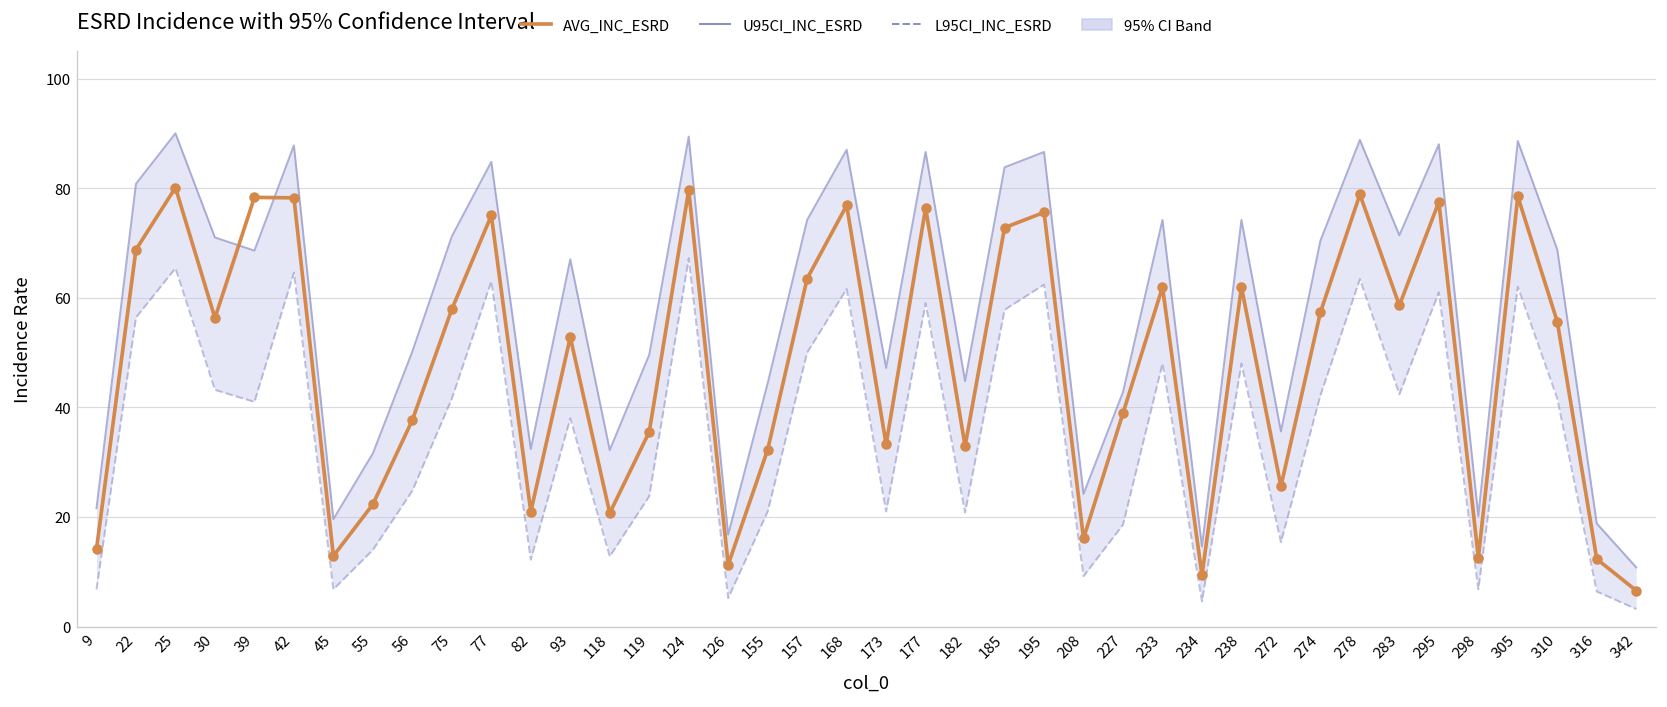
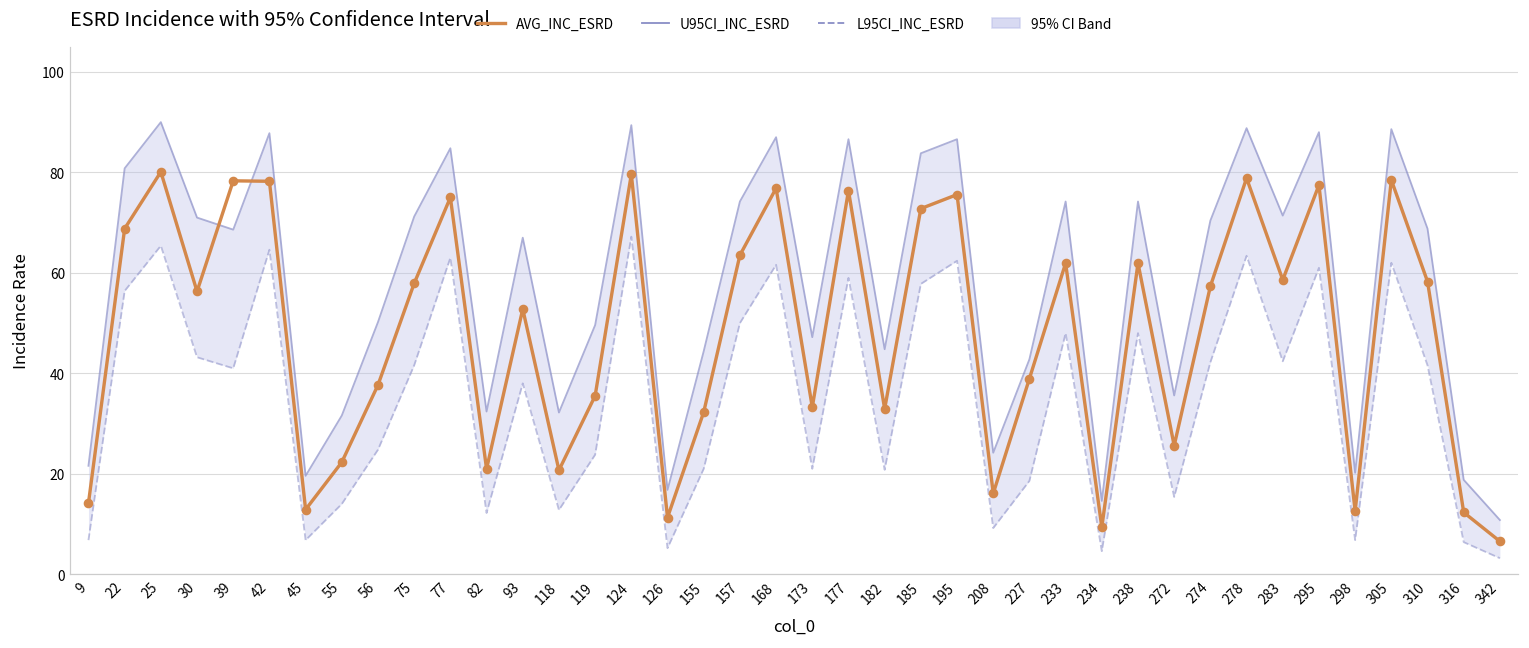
  {
    "AVG_INC_ESRD": {
      "9": 14,
      "22": 69,
      "25": 80,
      "30": 56,
      "39": 78,
      "42": 78,
      "45": 13,
      "55": 22,
      "56": 38,
      "75": 58,
      "77": 75,
      "82": 21,
      "93": 53,
      "118": 21,
      "119": 36,
      "124": 80,
      "126": 11,
      "155": 32,
      "157": 64,
      "168": 77,
      "173": 33,
      "177": 76,
      "182": 33,
      "185": 73,
      "195": 76,
      "208": 16,
      "227": 39,
      "233": 62,
      "234": 9,
      "238": 62,
      "272": 26,
      "274": 57,
      "278": 79,
      "283": 59,
      "295": 77,
      "298": 13,
      "305": 78,
-     "310": 56,
+     "310": 58,
      "316": 12,
      "342": 7
    }
  }
